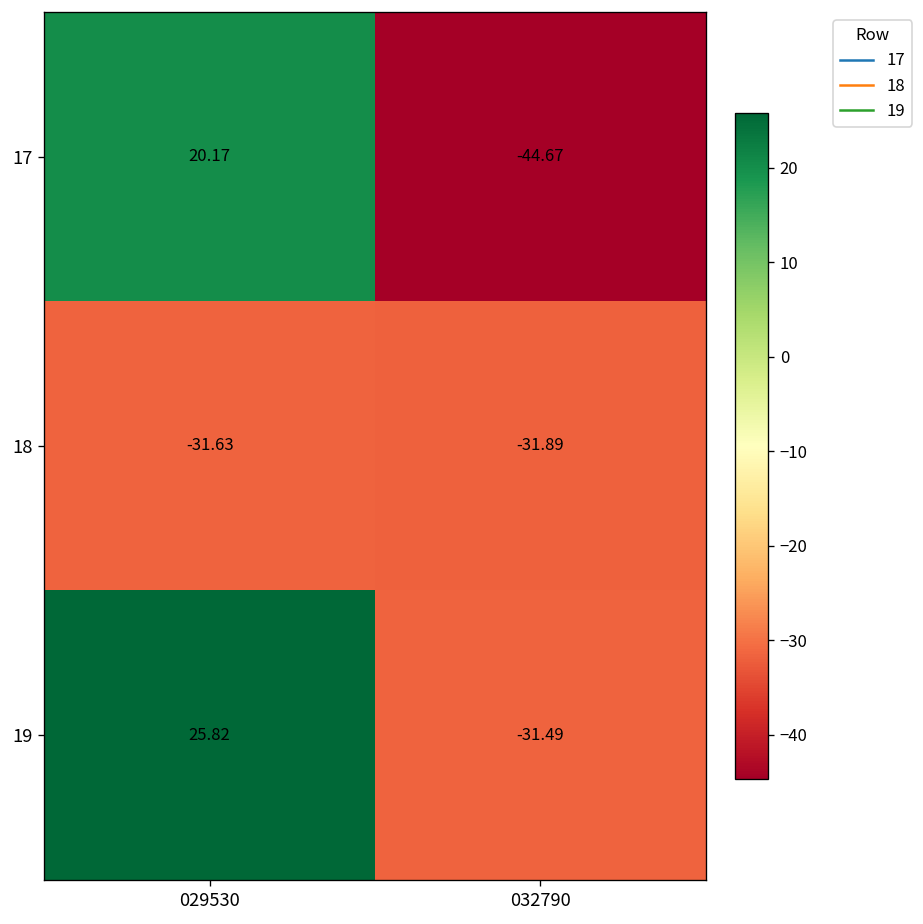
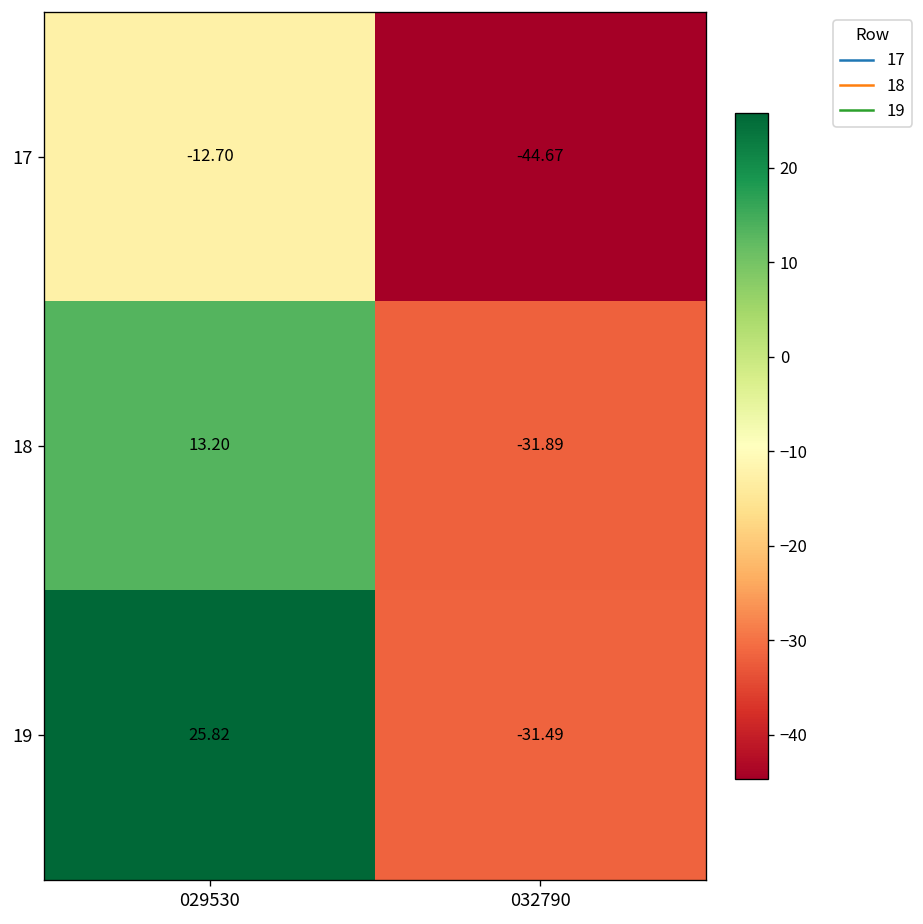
  {
    "17": {
-     "029530": 20.17,
+     "029530": -12.70,
      "032790": -44.67
    },
    "18": {
-     "029530": -31.63,
+     "029530": 13.20,
      "032790": -31.89
    },
    "19": {
      "029530": 25.82,
      "032790": -31.49
    }
  }
